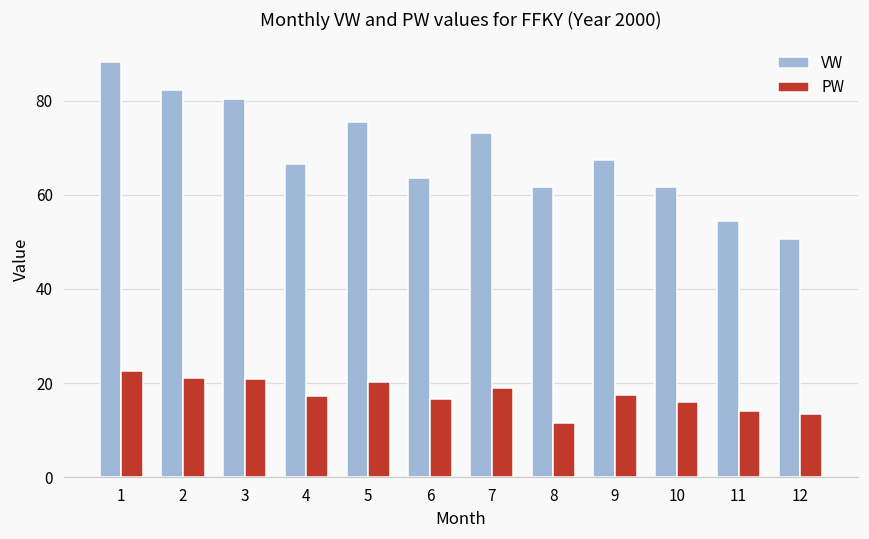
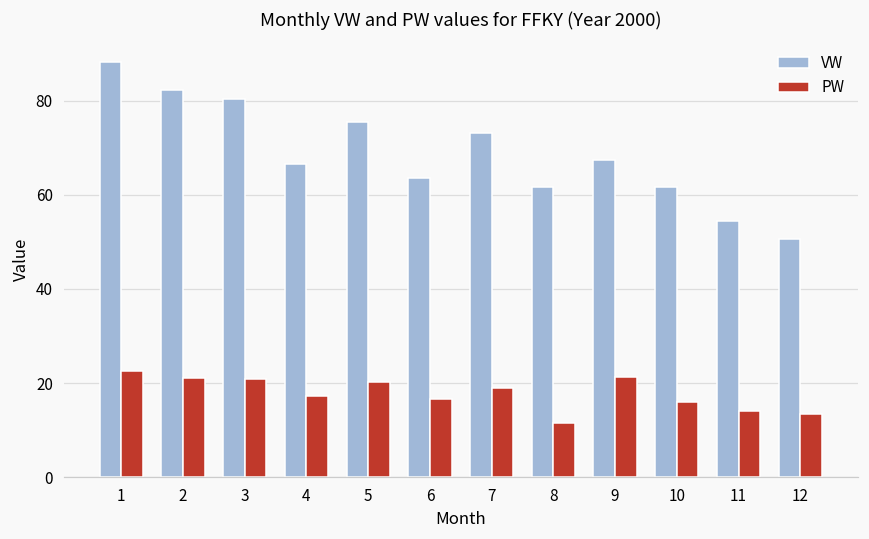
  {
    "VW": {
      "1": 88,
      "2": 82,
      "3": 80,
      "4": 66,
      "5": 75,
      "6": 64,
      "7": 73,
      "8": 62,
      "9": 67,
      "10": 62,
      "11": 54,
      "12": 51
    },
    "PW": {
      "1": 23,
      "2": 21,
      "3": 21,
      "4": 17,
      "5": 20,
      "6": 17,
      "7": 19,
      "8": 11,
-     "9": 18,
+     "9": 21,
      "10": 16,
      "11": 14,
      "12": 14
    }
  }
